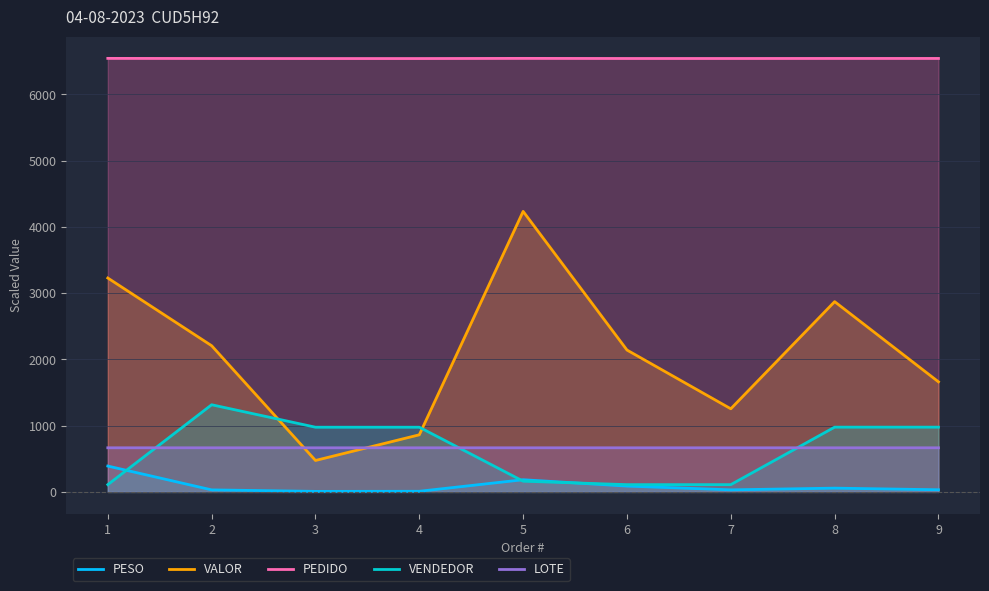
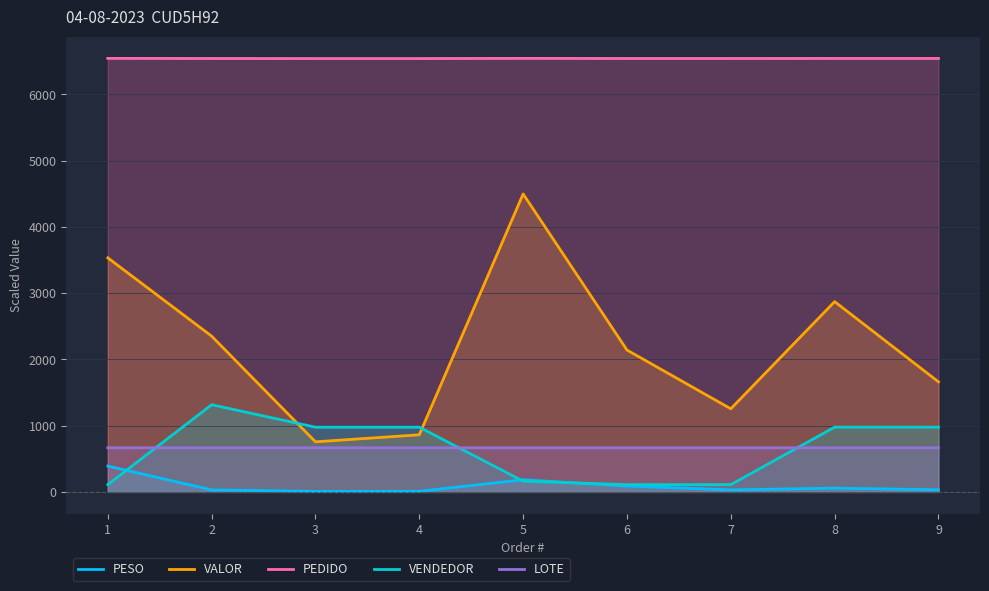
  {
    "VALOR": {
-     "1": 3200,
-     "2": 2200,
-     "3": 500,
+     "1": 3500,
+     "2": 2400,
+     "3": 800,
      "4": 900,
-     "5": 4200,
+     "5": 4500,
      "6": 2100,
      "7": 1300,
      "8": 2900,
      "9": 1700
    },
    "PEDIDO": {
      "1": 6500,
      "2": 6500,
      "3": 6500,
      "4": 6500,
      "5": 6500,
      "6": 6500,
      "7": 6500,
      "8": 6500,
      "9": 6500
    },
    "LOTE": {
      "1": 700,
      "2": 700,
      "3": 700,
      "4": 700,
      "5": 700,
      "6": 700,
      "7": 700,
      "8": 700,
      "9": 700
    }
  }
